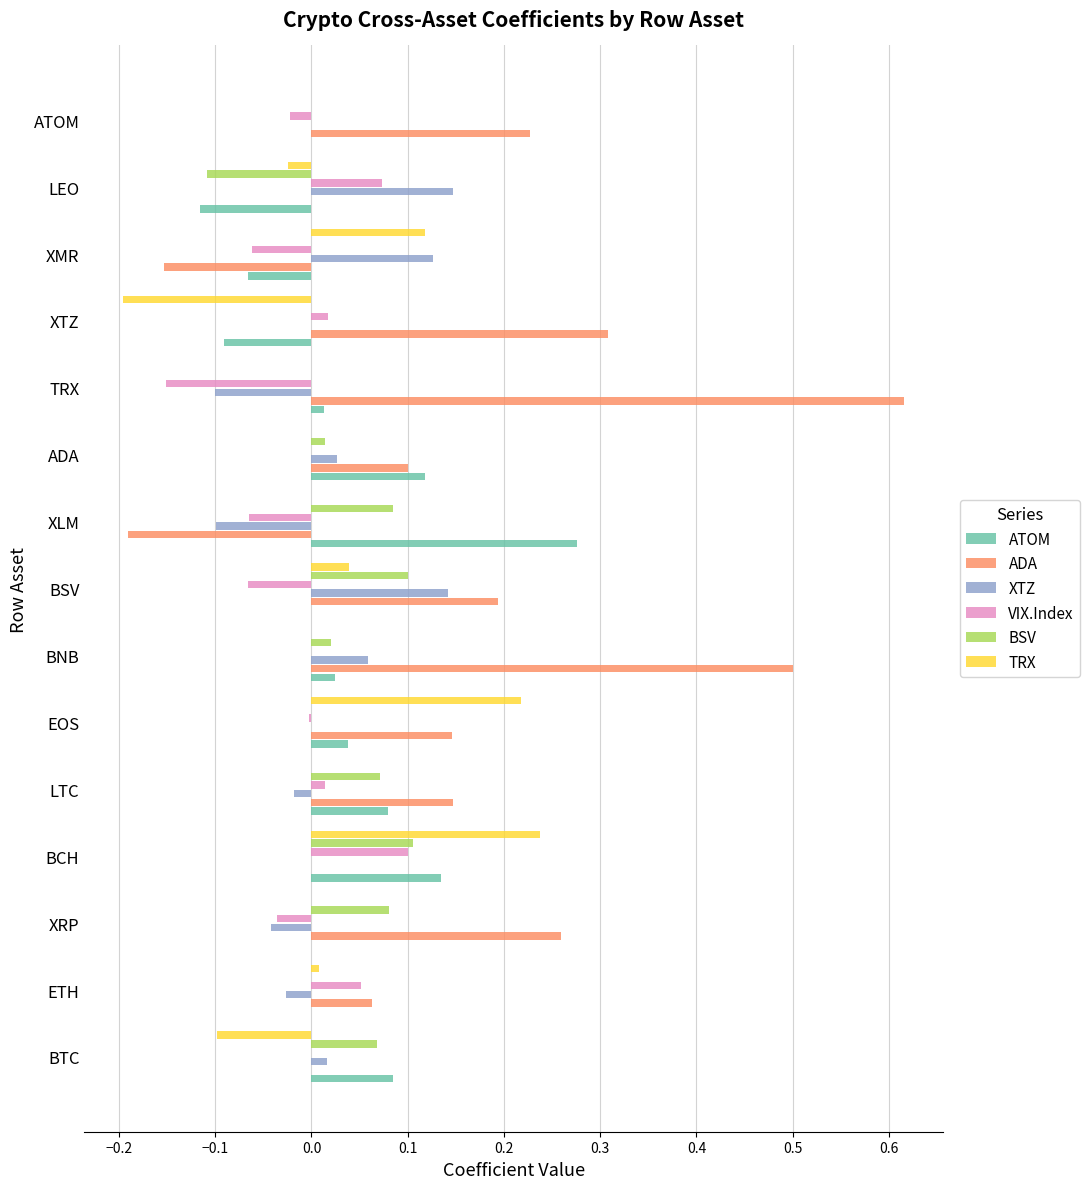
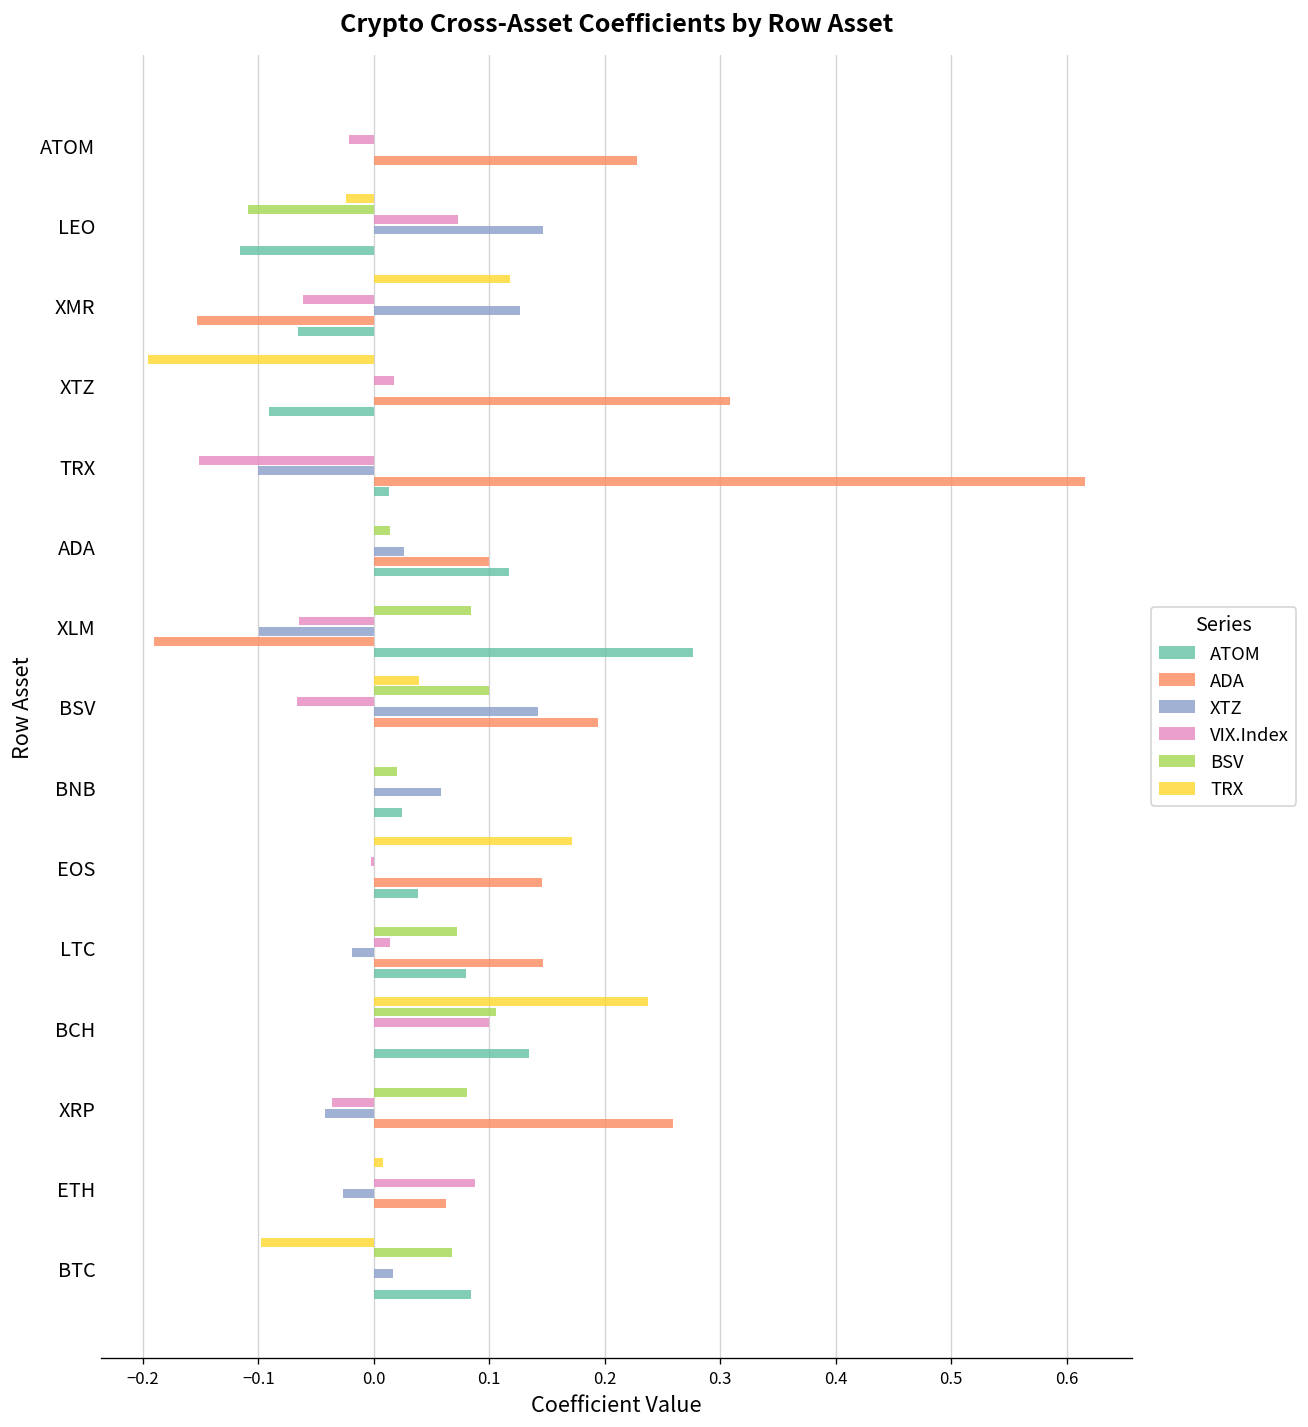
  {
    "ATOM": {
      "ATOM": 0.00,
      "LEO": -0.12,
      "XMR": -0.07,
      "XTZ": -0.09,
      "TRX": 0.01,
      "ADA": 0.12,
      "XLM": 0.28,
      "BSV": 0.00,
      "BNB": 0.02,
      "EOS": 0.04,
      "LTC": 0.08,
      "BCH": 0.13,
      "XRP": 0.00,
      "ETH": 0.00,
      "BTC": 0.08
    },
    "ADA": {
      "ATOM": 0.23,
      "LEO": 0.0,
      "XMR": -0.15,
      "XTZ": 0.31,
      "TRX": 0.62,
      "ADA": 0.1,
      "XLM": -0.19,
      "BSV": 0.19,
-     "BNB": 0.5,
+     "BNB": 0.0,
      "EOS": 0.15,
      "LTC": 0.15,
      "XRP": 0.26,
      "ETH": 0.06,
      "BTC": 0.0
    },
    "XTZ": {
      "ATOM": 0.00,
      "LEO": 0.15,
      "XMR": 0.13,
      "XTZ": 0.00,
      "TRX": -0.10,
      "ADA": 0.03,
      "XLM": -0.10,
      "BSV": 0.14,
      "BNB": 0.06,
      "EOS": 0.00,
      "LTC": -0.02,
      "BCH": 0.00,
      "XRP": -0.04,
      "ETH": -0.03,
      "BTC": 0.02
    },
    "VIX.Index": {
      "ATOM": -0.02,
      "LEO": 0.07,
      "XMR": -0.06,
      "XTZ": 0.02,
      "TRX": -0.15,
      "XLM": -0.07,
      "BSV": -0.07,
      "BNB": 0.00,
      "EOS": 0.00,
      "LTC": 0.01,
      "BCH": 0.10,
      "XRP": -0.04,
-     "ETH": 0.05,
+     "ETH": 0.09,
      "BTC": 0.00
    },
    "BSV": {
      "ATOM": 0.00,
      "LEO": -0.11,
      "XMR": 0.00,
      "XTZ": 0.00,
      "TRX": 0.00,
      "ADA": 0.01,
      "XLM": 0.08,
      "BSV": 0.10,
      "BNB": 0.02,
      "EOS": 0.00,
      "LTC": 0.07,
      "BCH": 0.11,
      "XRP": 0.08,
      "BTC": 0.07
    },
    "TRX": {
      "ATOM": 0.00,
      "LEO": -0.02,
      "XMR": 0.12,
      "XTZ": -0.20,
      "TRX": 0.00,
      "ADA": 0.00,
      "BSV": 0.04,
      "BNB": 0.00,
-     "EOS": 0.22,
+     "EOS": 0.17,
      "LTC": 0.00,
      "BCH": 0.24,
      "ETH": 0.01,
      "BTC": -0.10
    }
  }
